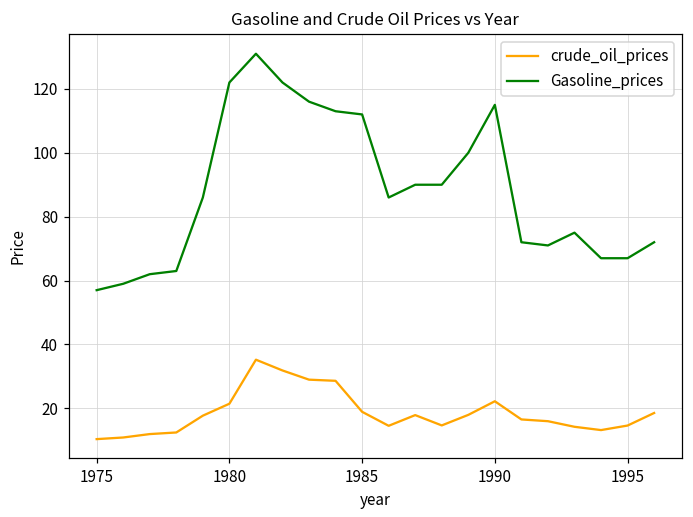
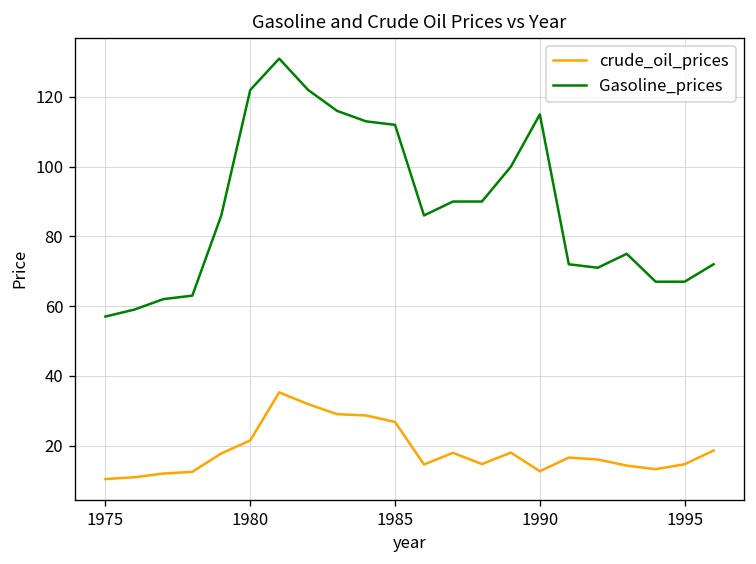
  {
    "crude_oil_prices": {
      "1975": 10,
      "1980": 21,
-     "1985": 19,
-     "1990": 22,
+     "1985": 27,
+     "1990": 13,
      "1995": 15
    },
    "Gasoline_prices": {
      "1975": 57,
      "1980": 122,
      "1985": 112,
      "1990": 115,
      "1995": 67
    }
  }
